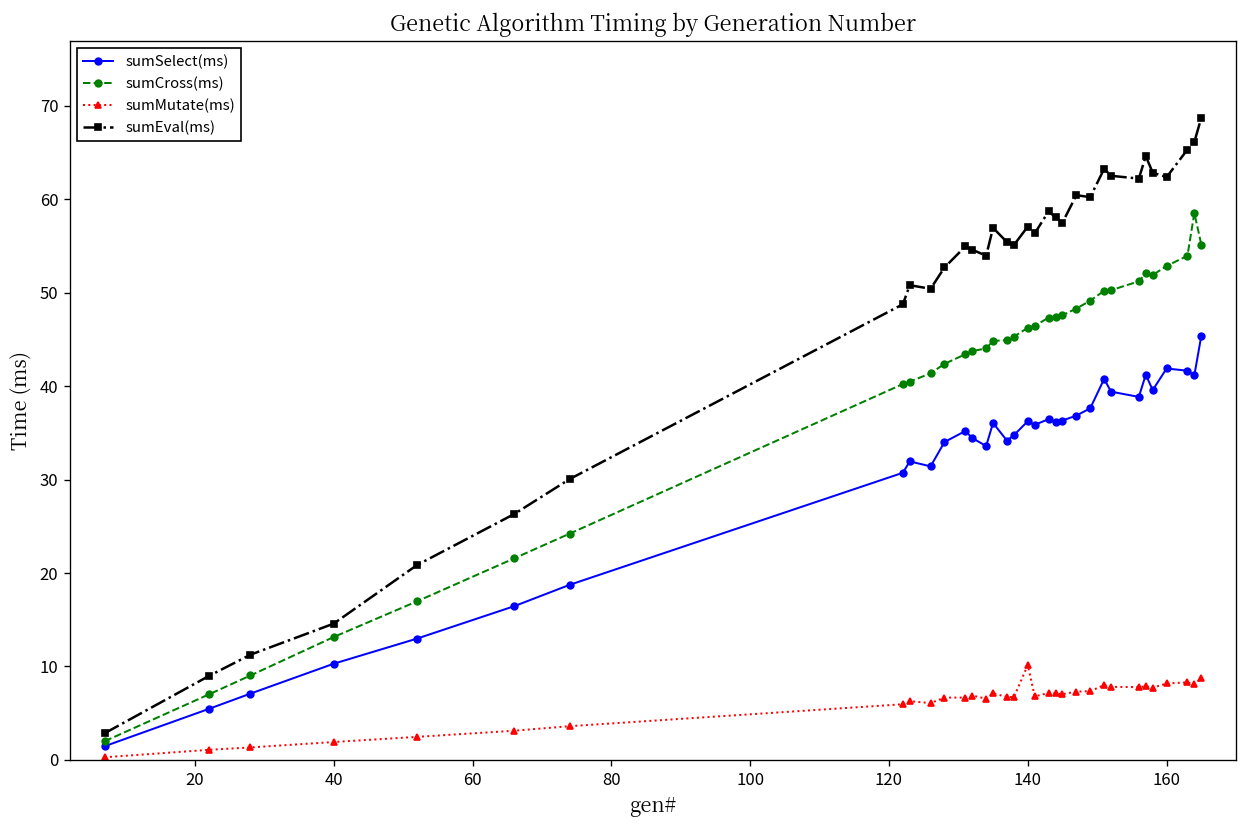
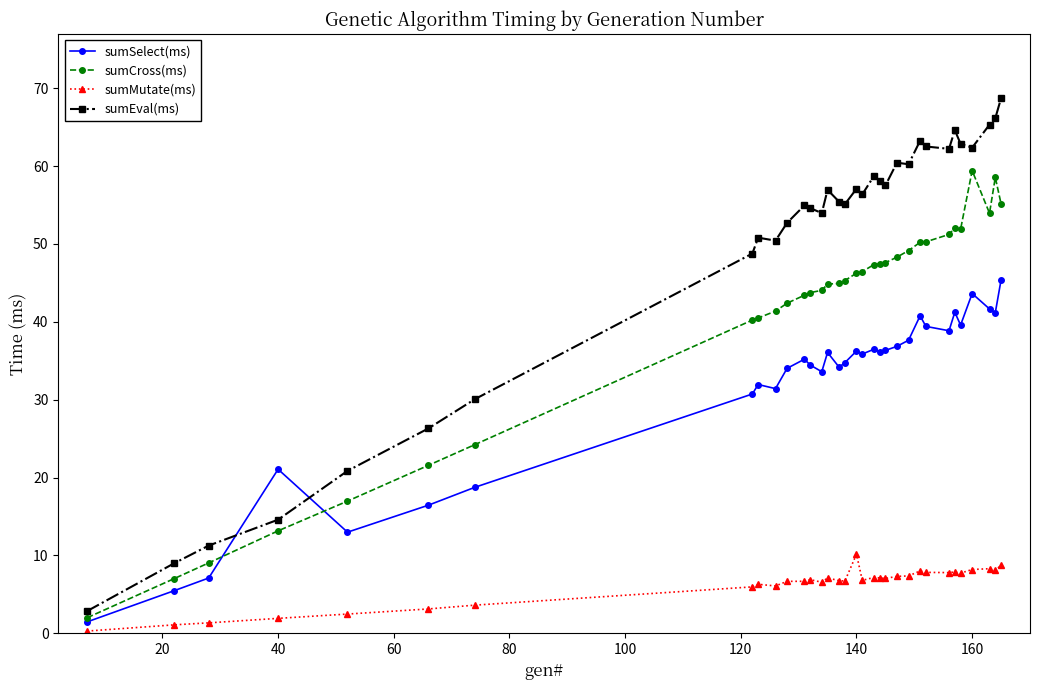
  {
    "sumSelect(ms)": {
-     "40": 10,
+     "40": 21,
      "140": 36,
-     "160": 42
+     "160": 44
    },
    "sumCross(ms)": {
      "40": 13,
      "140": 46,
-     "160": 53
+     "160": 59
    },
    "sumMutate(ms)": {
      "40": 2,
      "140": 10,
      "160": 8
    },
    "sumEval(ms)": {
      "40": 15,
      "140": 57,
      "160": 62
    }
  }
